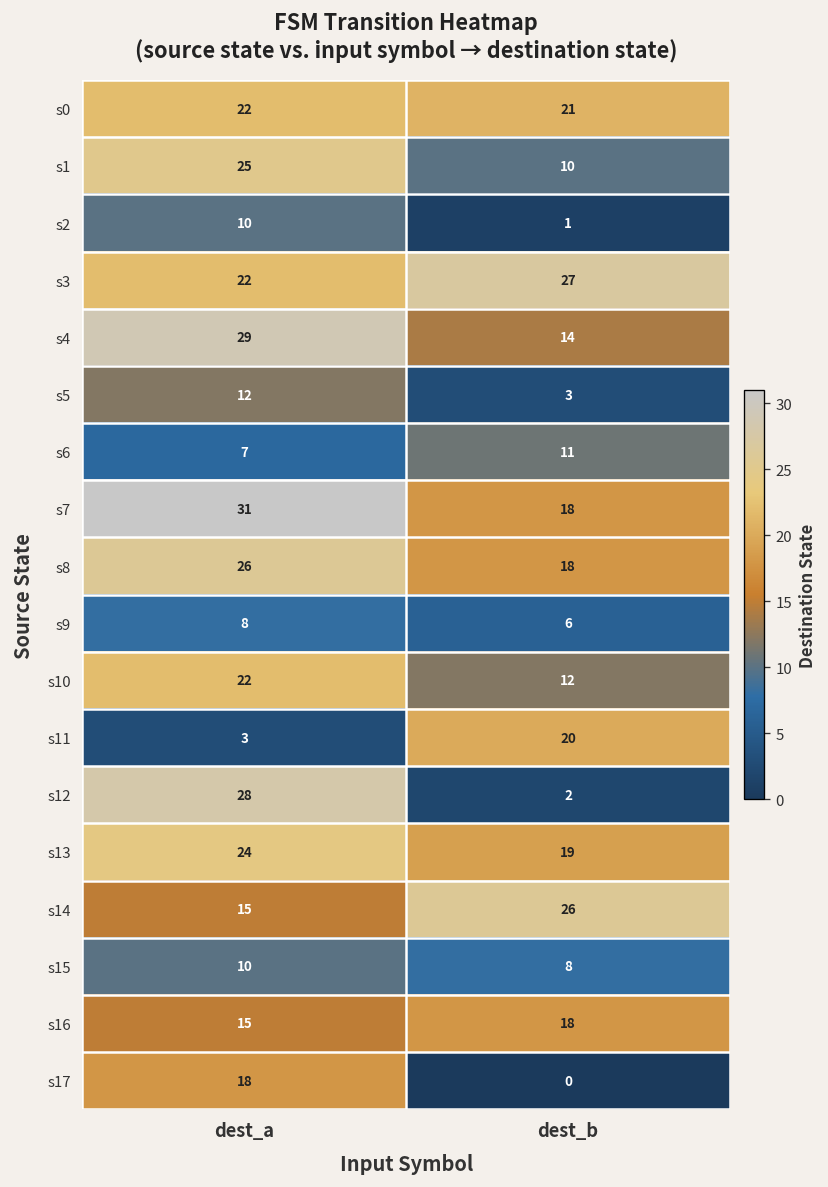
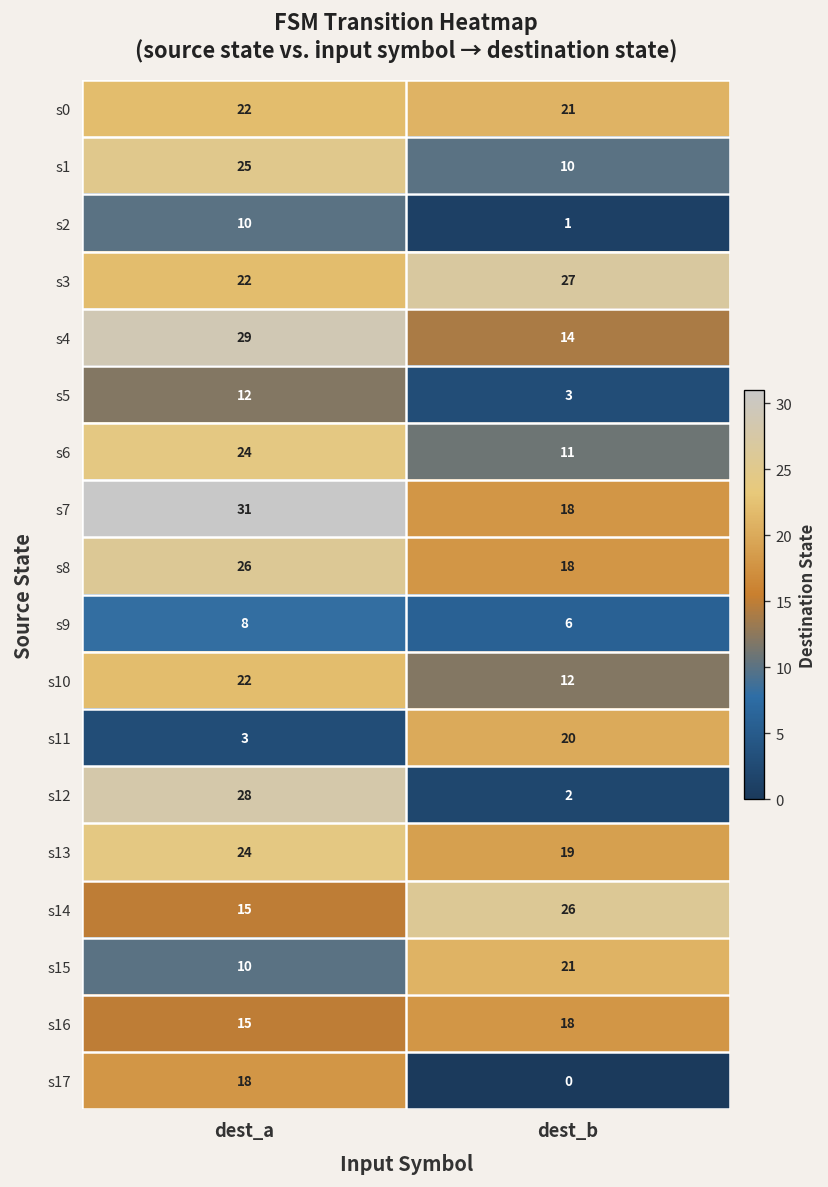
  {
    "s0": {
      "dest_a": 22,
      "dest_b": 21
    },
    "s1": {
      "dest_a": 25,
      "dest_b": 10
    },
    "s2": {
      "dest_a": 10,
      "dest_b": 1
    },
    "s3": {
      "dest_a": 22,
      "dest_b": 27
    },
    "s4": {
      "dest_a": 29,
      "dest_b": 14
    },
    "s5": {
      "dest_a": 12,
      "dest_b": 3
    },
    "s6": {
-     "dest_a": 7,
+     "dest_a": 24,
      "dest_b": 11
    },
    "s7": {
      "dest_a": 31,
      "dest_b": 18
    },
    "s8": {
      "dest_a": 26,
      "dest_b": 18
    },
    "s9": {
      "dest_a": 8,
      "dest_b": 6
    },
    "s10": {
      "dest_a": 22,
      "dest_b": 12
    },
    "s11": {
      "dest_a": 3,
      "dest_b": 20
    },
    "s12": {
      "dest_a": 28,
      "dest_b": 2
    },
    "s13": {
      "dest_a": 24,
      "dest_b": 19
    },
    "s14": {
      "dest_a": 15,
      "dest_b": 26
    },
    "s15": {
      "dest_a": 10,
-     "dest_b": 8
+     "dest_b": 21
    },
    "s16": {
      "dest_a": 15,
      "dest_b": 18
    },
    "s17": {
      "dest_a": 18,
      "dest_b": 0
    }
  }
